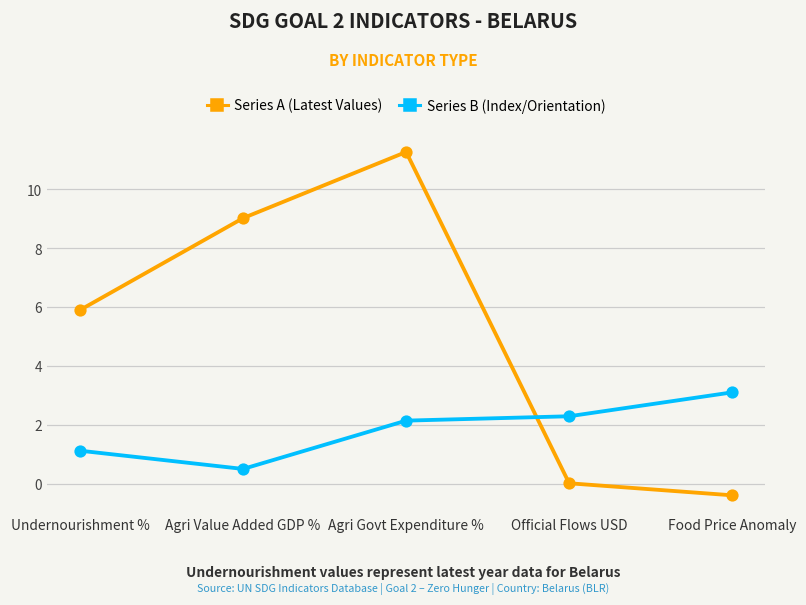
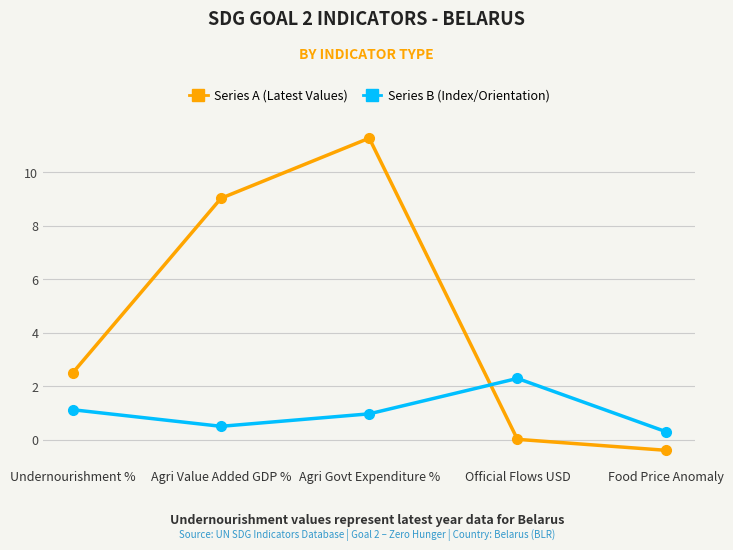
  {
    "Series A (Latest Values)": {
-     "Undernourishment %": 5.9,
+     "Undernourishment %": 2.5,
      "Agri Value Added GDP %": 9.0,
      "Agri Govt Expenditure %": 11.3,
      "Official Flows USD": 0.0,
      "Food Price Anomaly": -0.4
    },
    "Series B (Index/Orientation)": {
      "Undernourishment %": 1.1,
      "Agri Value Added GDP %": 0.5,
-     "Agri Govt Expenditure %": 2.1,
+     "Agri Govt Expenditure %": 1.0,
      "Official Flows USD": 2.3,
-     "Food Price Anomaly": 3.1
+     "Food Price Anomaly": 0.3
    }
  }
